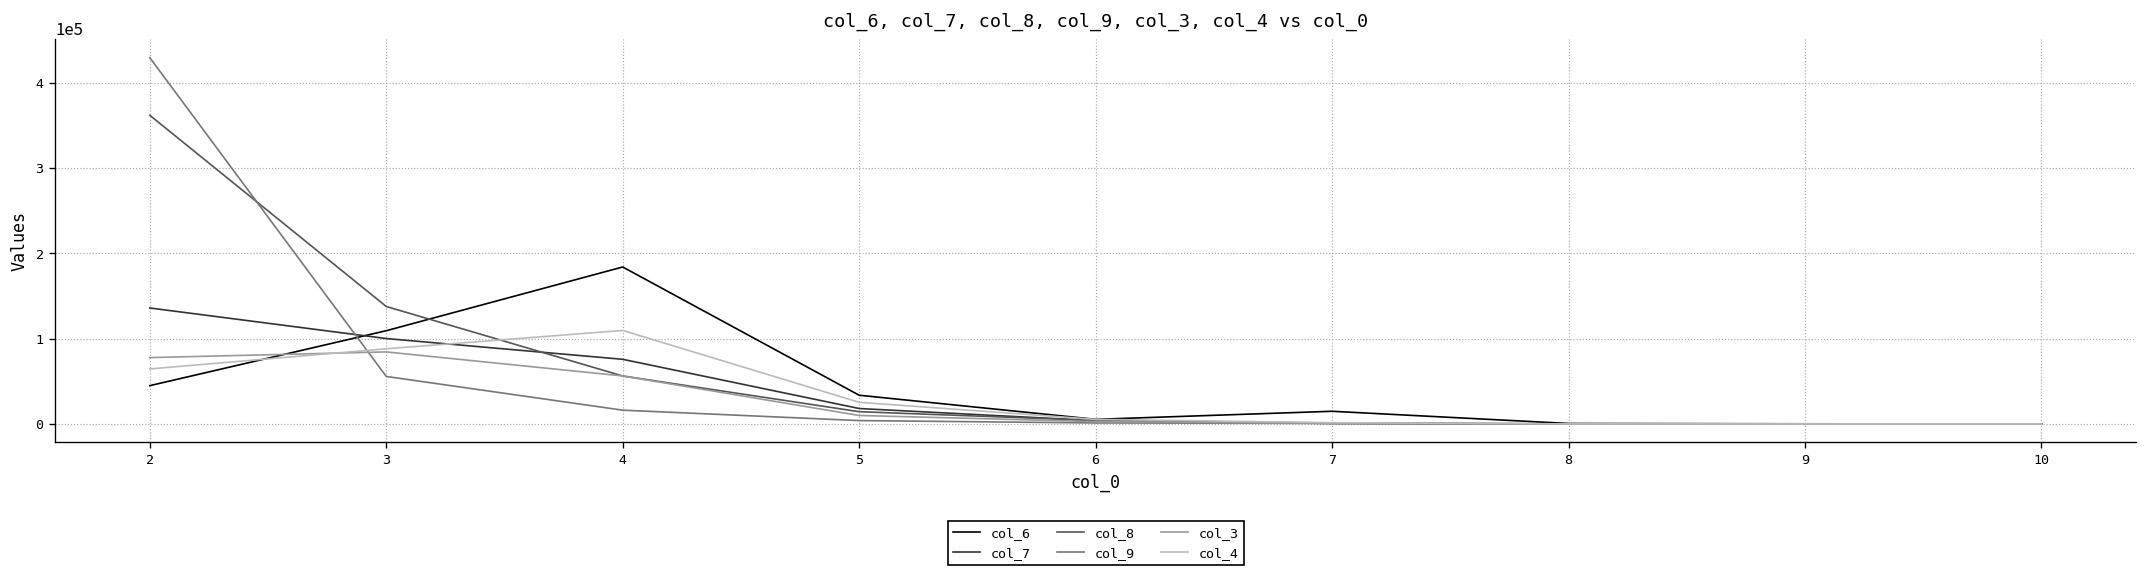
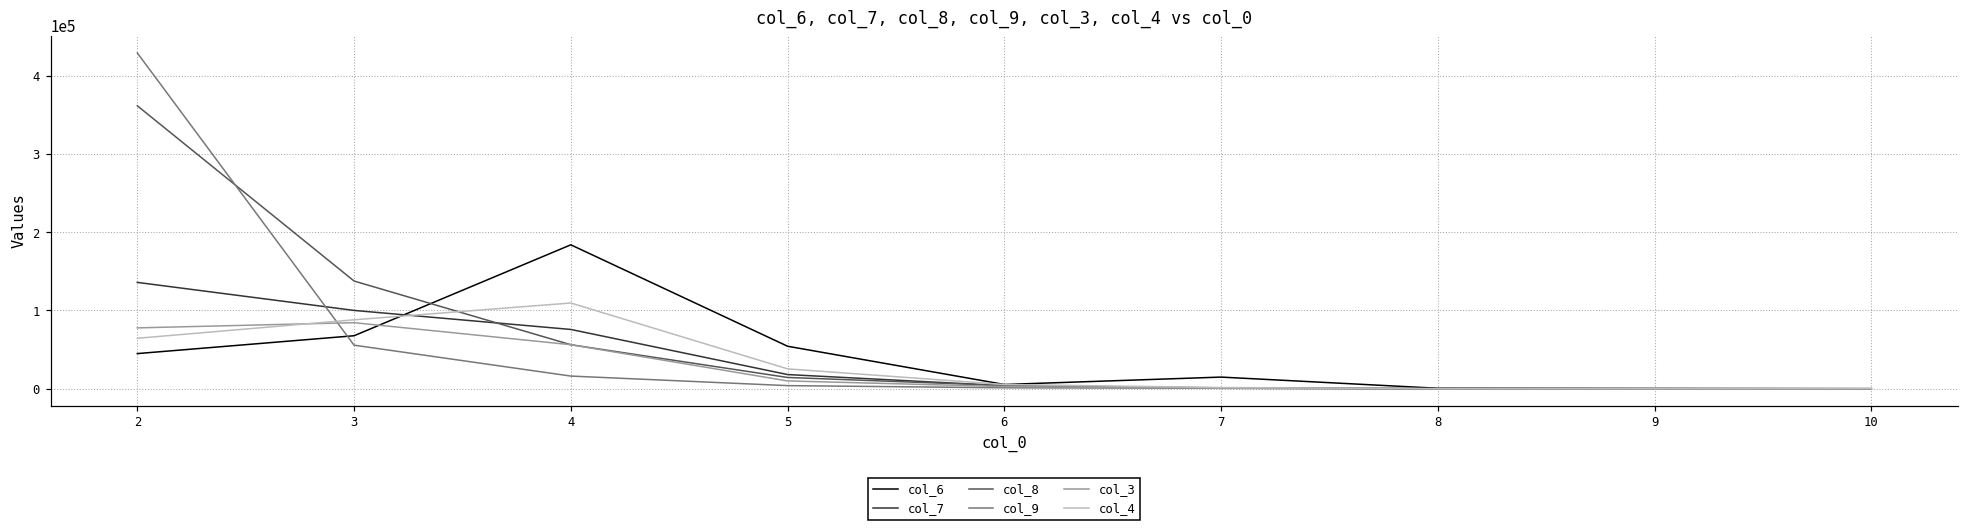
  {
    "col_6": {
      "2": 40000,
-     "3": 110000,
+     "3": 70000,
      "4": 180000,
-     "5": 30000,
+     "5": 50000,
      "7": 10000
    }
  }
